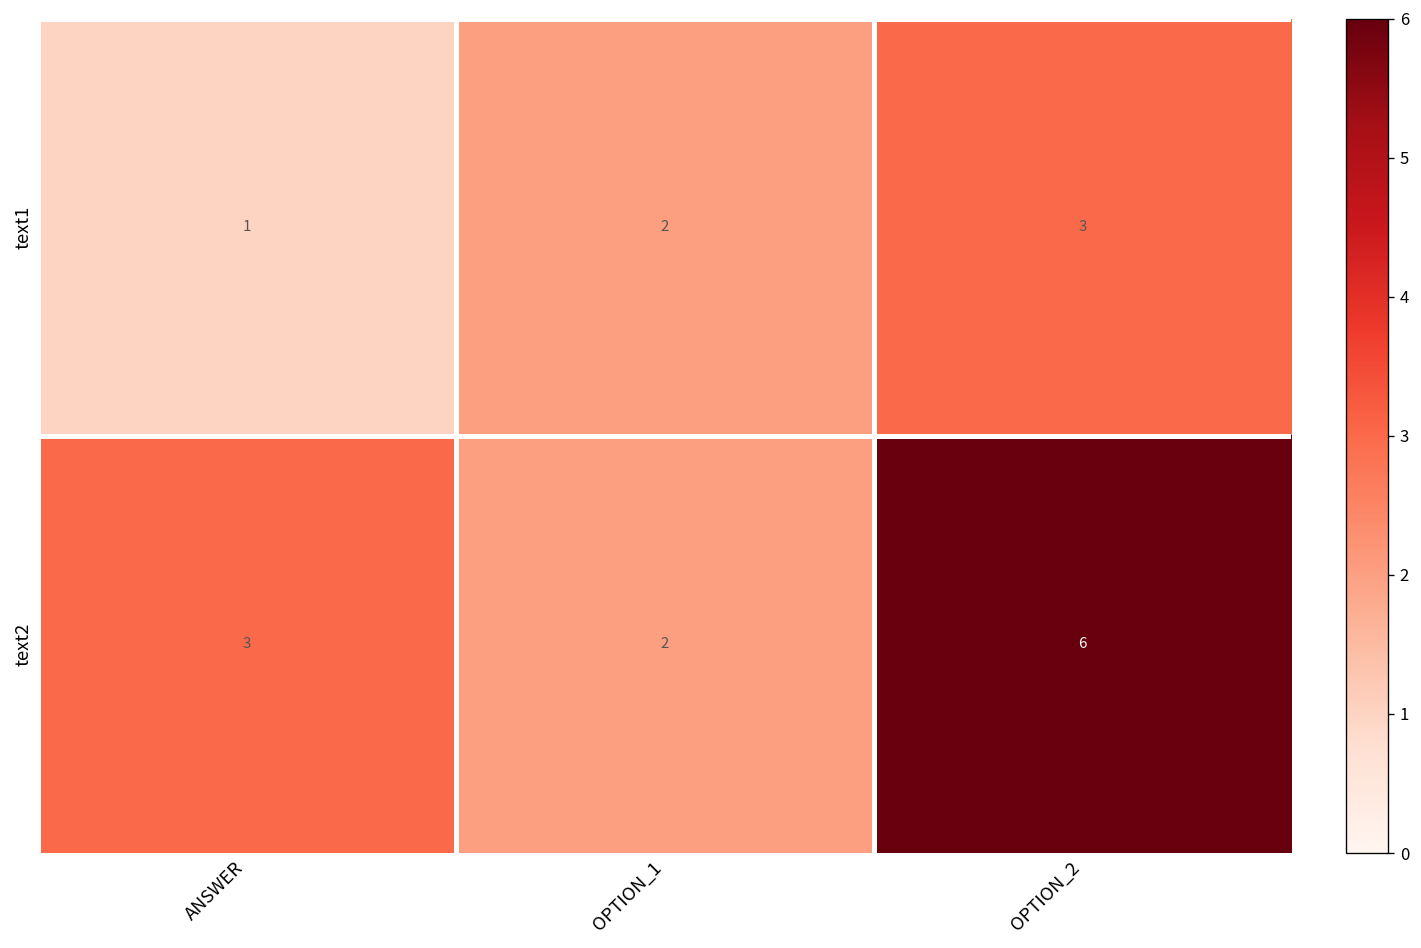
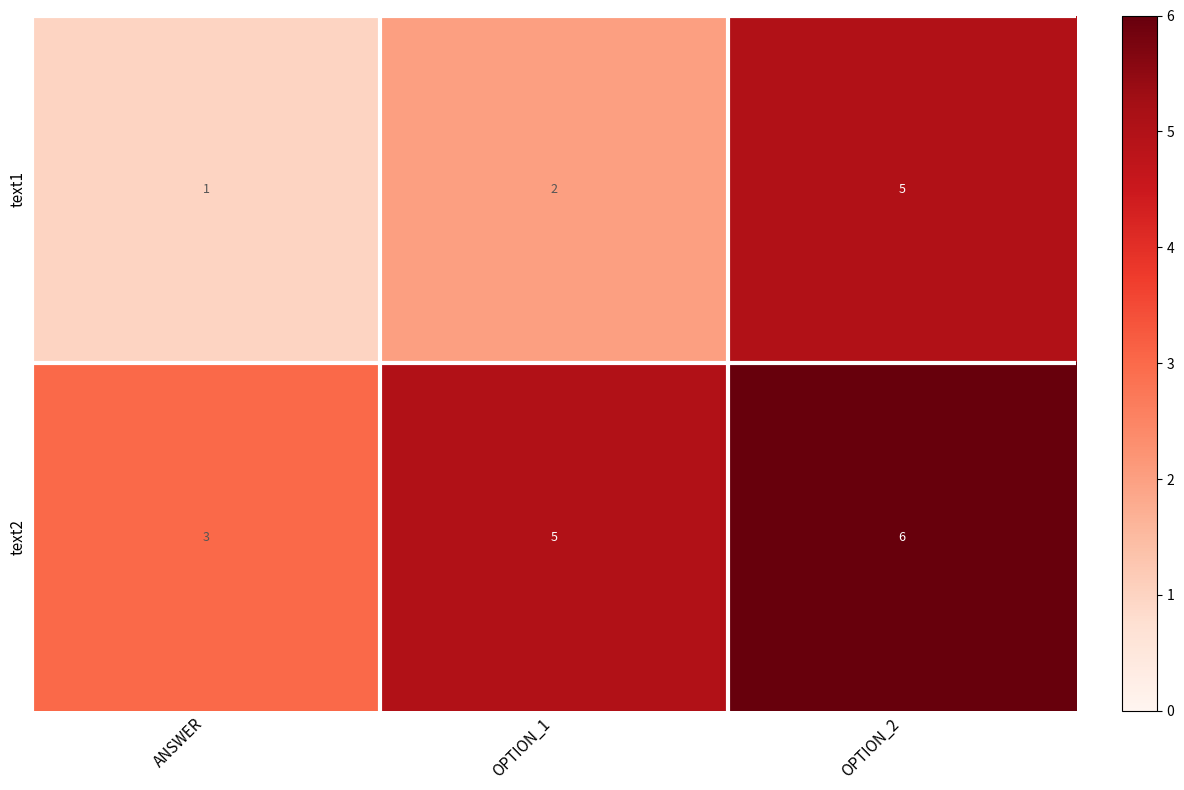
  {
    "text1": {
      "ANSWER": 1,
      "OPTION_1": 2,
-     "OPTION_2": 3
+     "OPTION_2": 5
    },
    "text2": {
      "ANSWER": 3,
-     "OPTION_1": 2,
+     "OPTION_1": 5,
      "OPTION_2": 6
    }
  }
